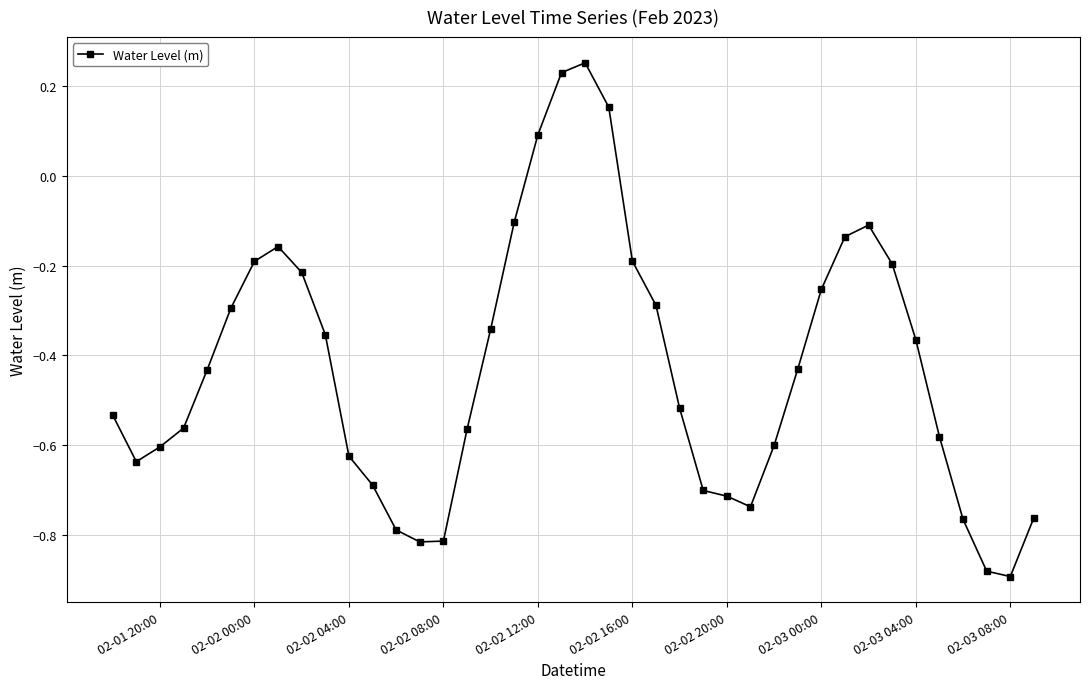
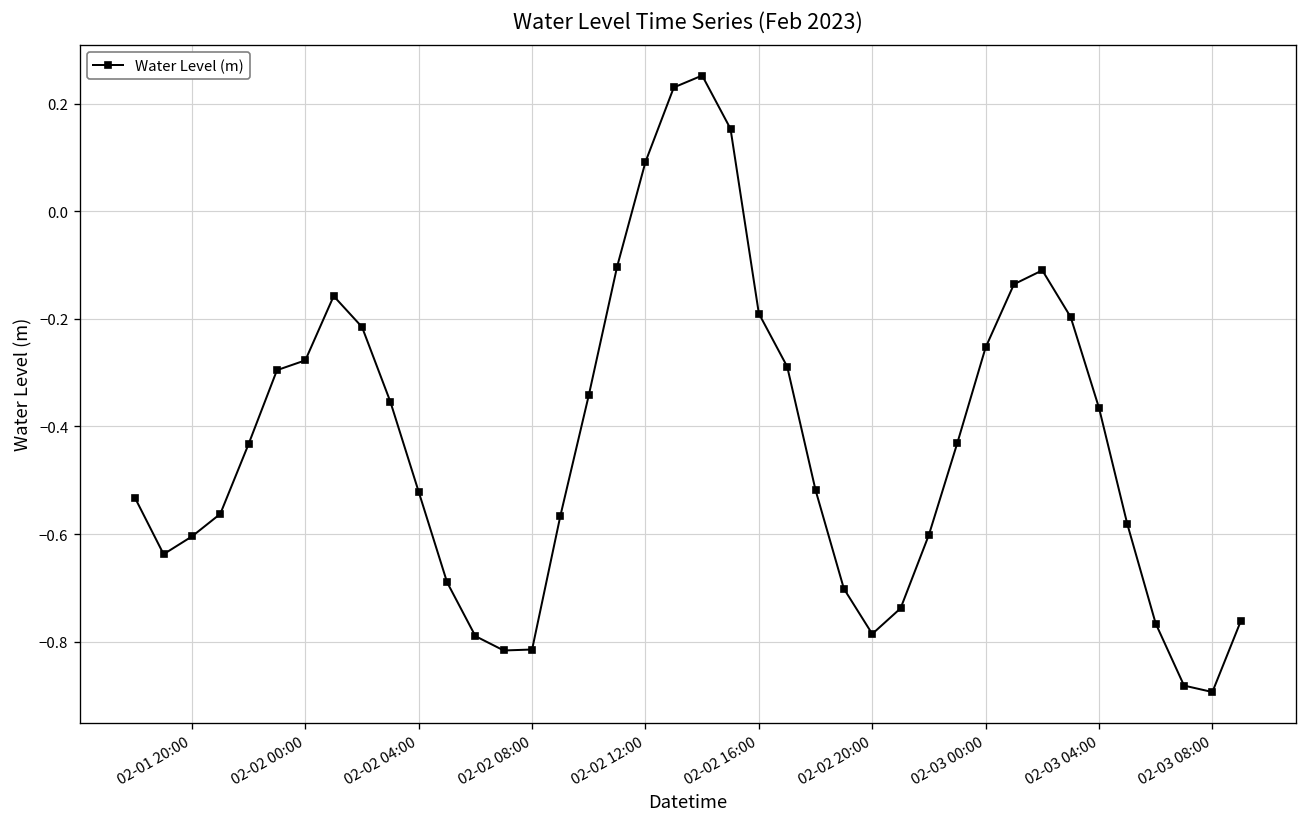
  {
    "02-01 20:00": -0.60,
-   "02-02 00:00": -0.19,
-   "02-02 04:00": -0.63,
+   "02-02 00:00": -0.28,
+   "02-02 04:00": -0.52,
    "02-02 08:00": -0.81,
    "02-02 12:00": 0.09,
    "02-02 16:00": -0.19,
-   "02-02 20:00": -0.71,
+   "02-02 20:00": -0.79,
    "02-03 00:00": -0.25,
    "02-03 04:00": -0.37,
    "02-03 08:00": -0.89
  }
